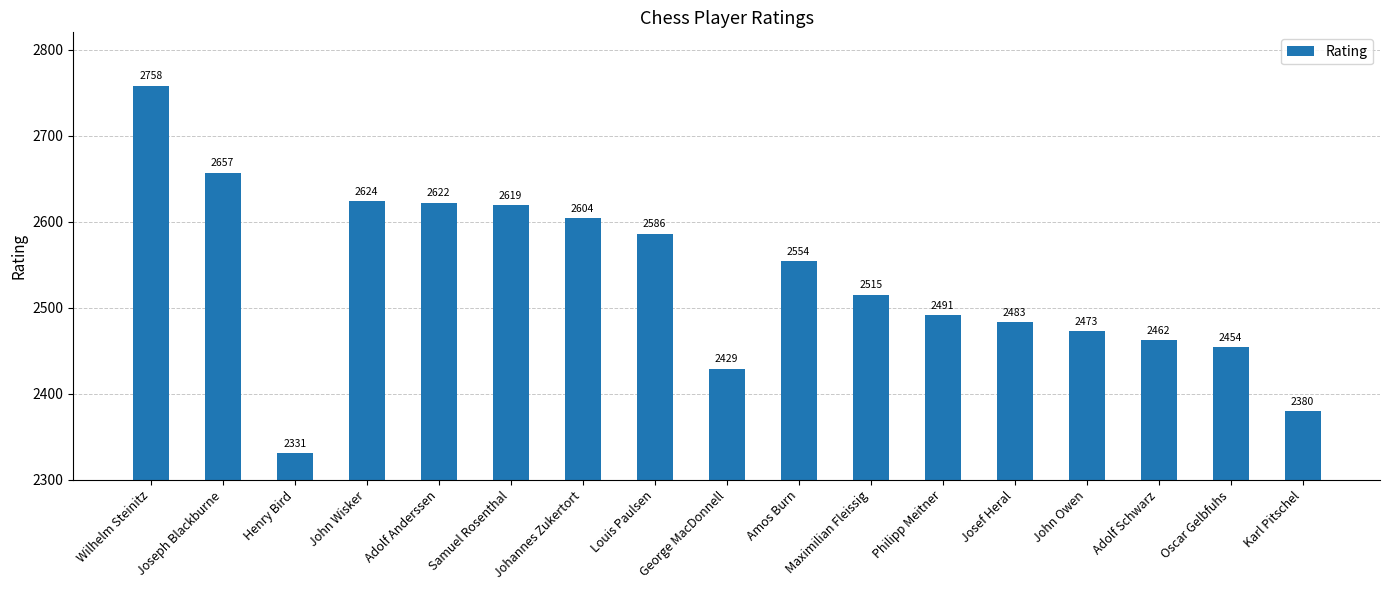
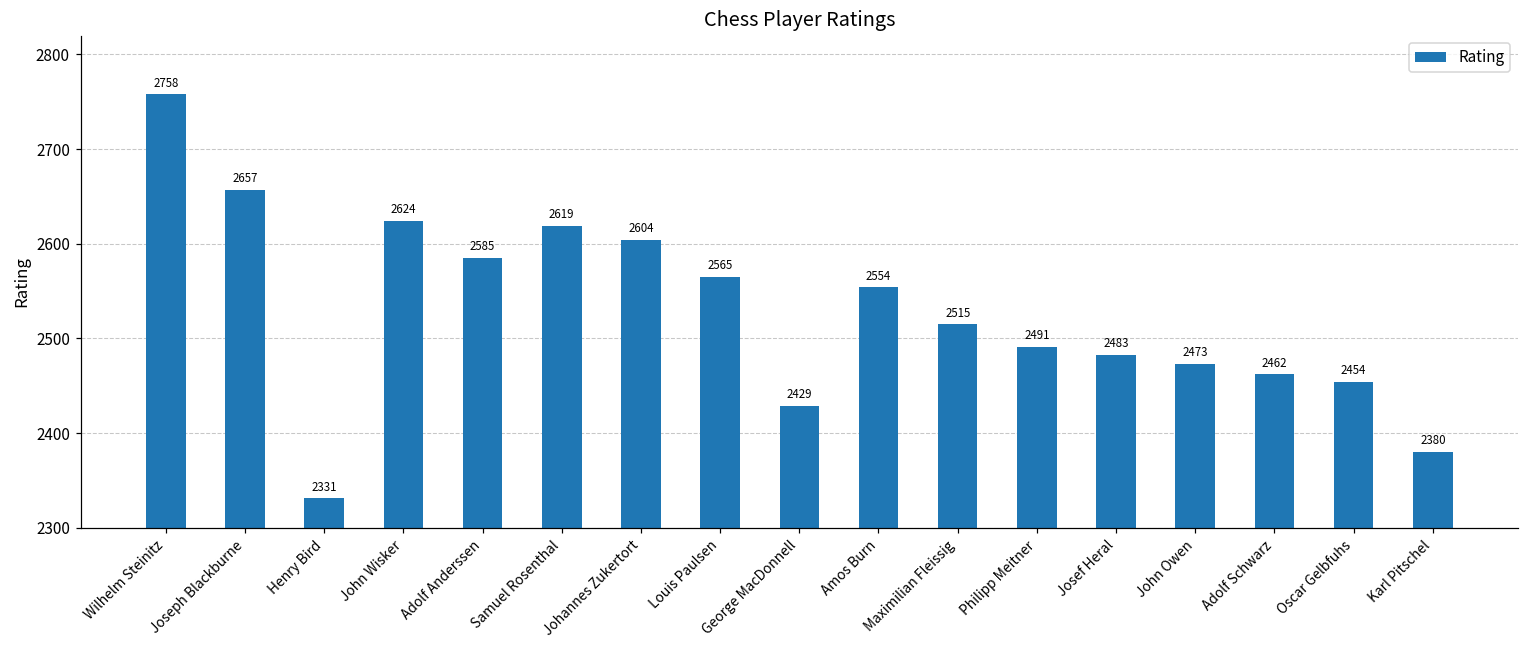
  {
    "Wilhelm Steinitz": 2758,
    "Joseph Blackburne": 2657,
    "Henry Bird": 2331,
    "John Wisker": 2624,
-   "Adolf Anderssen": 2622,
+   "Adolf Anderssen": 2585,
    "Samuel Rosenthal": 2619,
    "Johannes Zukertort": 2604,
-   "Louis Paulsen": 2586,
+   "Louis Paulsen": 2565,
    "George MacDonnell": 2429,
    "Amos Burn": 2554,
    "Maximilian Fleissig": 2515,
    "Philipp Meitner": 2491,
    "Josef Heral": 2483,
    "John Owen": 2473,
    "Adolf Schwarz": 2462,
    "Oscar Gelbfuhs": 2454,
    "Karl Pitschel": 2380
  }
